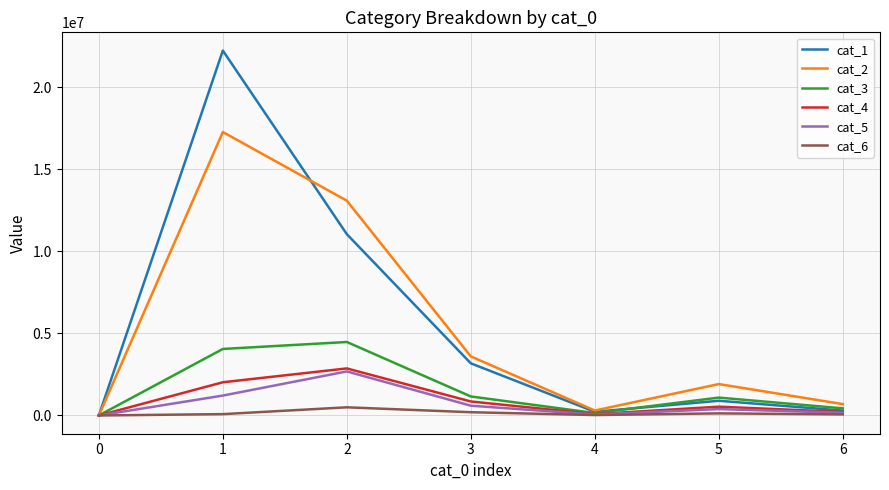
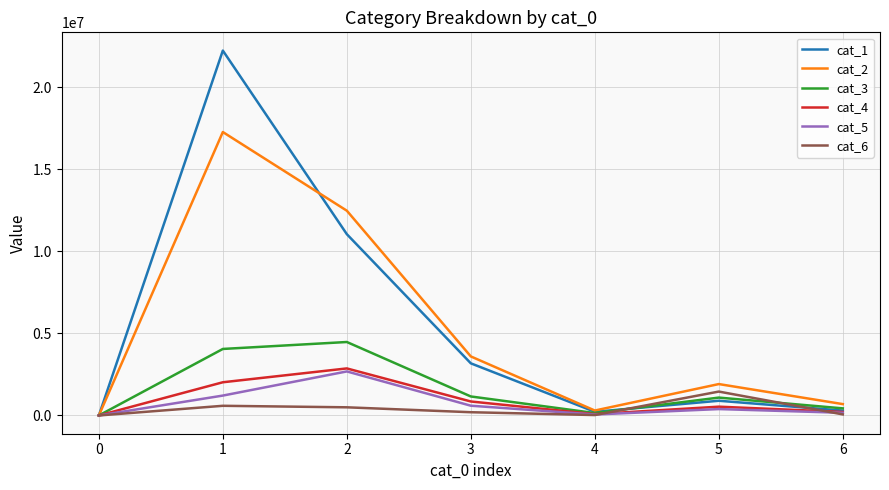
  {
    "cat_1": {
      "1": 22200000,
      "2": 11000000,
      "3": 3200000,
      "5": 900000
    },
    "cat_2": {
      "1": 17300000,
-     "2": 13100000,
+     "2": 12500000,
      "3": 3600000,
      "5": 1900000,
      "6": 700000
    },
    "cat_3": {
      "1": 4100000,
      "2": 4500000,
      "3": 1200000,
      "5": 1100000
    },
    "cat_4": {
      "1": 2000000,
      "2": 2900000,
      "3": 900000
    },
    "cat_5": {
      "1": 1200000,
      "2": 2700000,
      "3": 600000
    },
    "cat_6": {
-     "1": 100000,
+     "1": 600000,
      "2": 500000,
      "3": 200000,
-     "5": 100000
+     "5": 1500000
    }
  }
